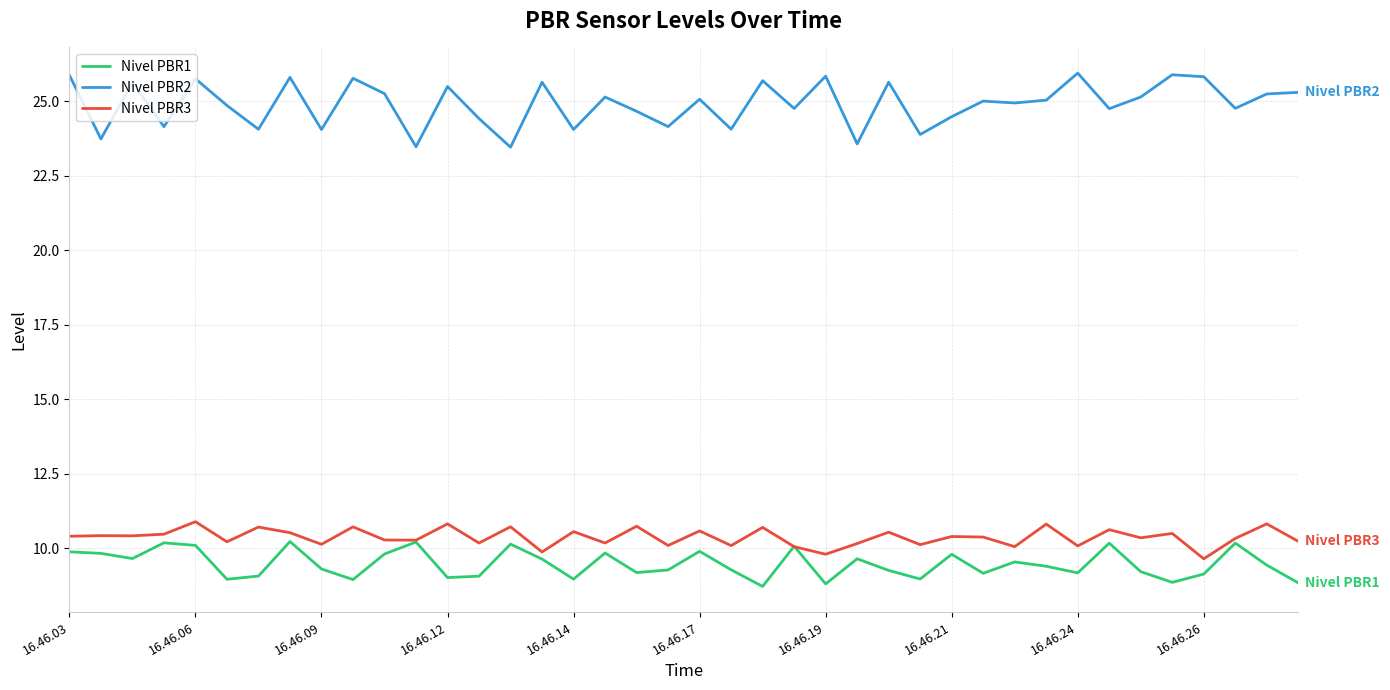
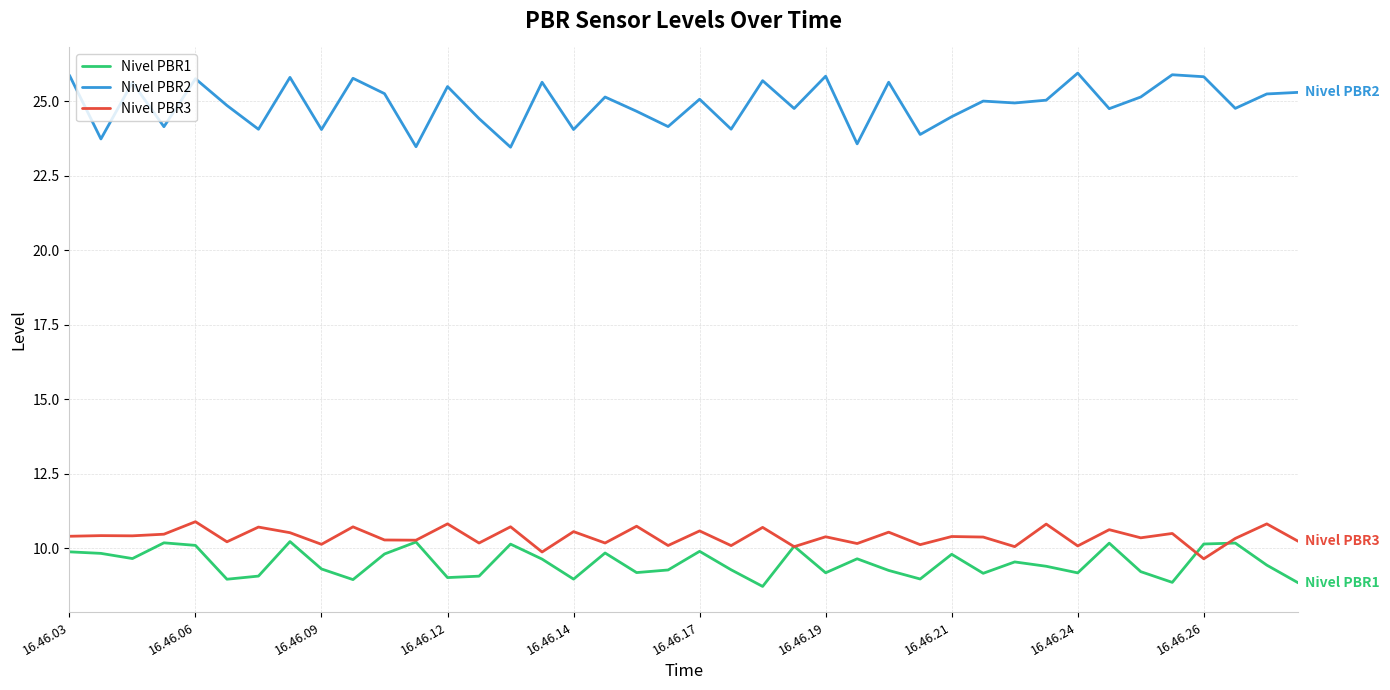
  {
    "Nivel PBR1": {
      "16.46.03": 9.9,
      "16.46.06": 10.1,
-     "16.46.19": 8.8,
-     "16.46.26": 9.1
+     "16.46.19": 9.2,
+     "16.46.26": 10.1
    },
    "Nivel PBR2": {
      "16.46.03": 25.9,
      "16.46.19": 25.8,
      "16.46.26": 25.8
    },
    "Nivel PBR3": {
      "16.46.03": 10.4,
      "16.46.06": 10.9,
-     "16.46.19": 9.8,
+     "16.46.19": 10.4,
      "16.46.26": 9.6
    }
  }
